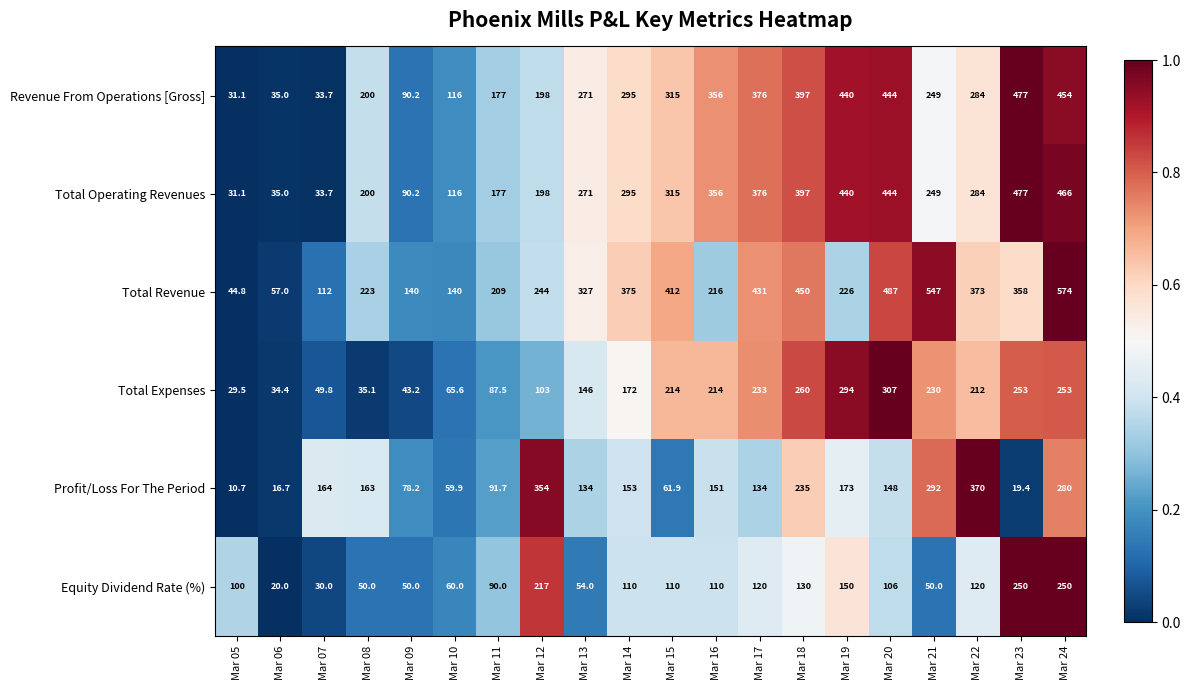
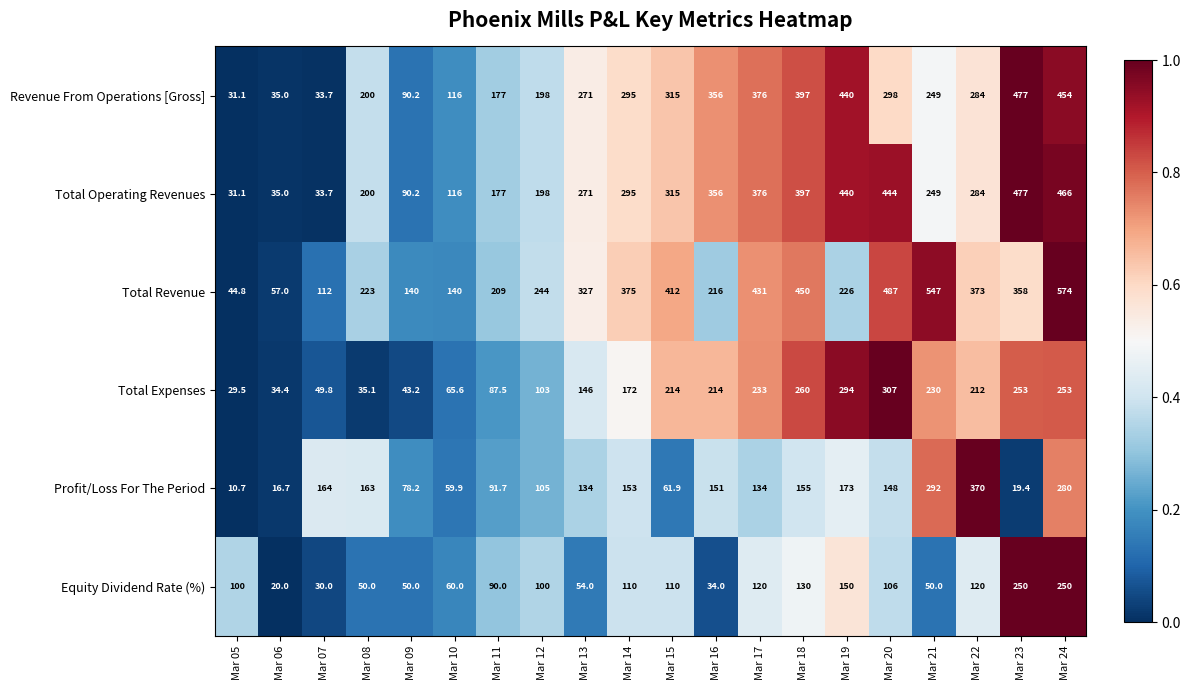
  {
    "Revenue From Operations [Gross]": {
      "Mar 05": 31.1,
      "Mar 06": 35.0,
      "Mar 07": 33.7,
      "Mar 08": 200,
      "Mar 09": 90.2,
      "Mar 10": 116,
      "Mar 11": 177,
      "Mar 12": 198,
      "Mar 13": 271,
      "Mar 14": 295,
      "Mar 15": 315,
      "Mar 16": 356,
      "Mar 17": 376,
      "Mar 18": 397,
      "Mar 19": 440,
-     "Mar 20": 444,
+     "Mar 20": 298,
      "Mar 21": 249,
      "Mar 22": 284,
      "Mar 23": 477,
      "Mar 24": 454
    },
    "Total Operating Revenues": {
      "Mar 05": 31.1,
      "Mar 06": 35.0,
      "Mar 07": 33.7,
      "Mar 08": 200,
      "Mar 09": 90.2,
      "Mar 10": 116,
      "Mar 11": 177,
      "Mar 12": 198,
      "Mar 13": 271,
      "Mar 14": 295,
      "Mar 15": 315,
      "Mar 16": 356,
      "Mar 17": 376,
      "Mar 18": 397,
      "Mar 19": 440,
      "Mar 20": 444,
      "Mar 21": 249,
      "Mar 22": 284,
      "Mar 23": 477,
      "Mar 24": 466
    },
    "Total Revenue": {
      "Mar 05": 44.8,
      "Mar 06": 57.0,
      "Mar 07": 112,
      "Mar 08": 223,
      "Mar 09": 140,
      "Mar 10": 140,
      "Mar 11": 209,
      "Mar 12": 244,
      "Mar 13": 327,
      "Mar 14": 375,
      "Mar 15": 412,
      "Mar 16": 216,
      "Mar 17": 431,
      "Mar 18": 450,
      "Mar 19": 226,
      "Mar 20": 487,
      "Mar 21": 547,
      "Mar 22": 373,
      "Mar 23": 358,
      "Mar 24": 574
    },
    "Total Expenses": {
      "Mar 05": 29.5,
      "Mar 06": 34.4,
      "Mar 07": 49.8,
      "Mar 08": 35.1,
      "Mar 09": 43.2,
      "Mar 10": 65.6,
      "Mar 11": 87.5,
      "Mar 12": 103,
      "Mar 13": 146,
      "Mar 14": 172,
      "Mar 15": 214,
      "Mar 16": 214,
      "Mar 17": 233,
      "Mar 18": 260,
      "Mar 19": 294,
      "Mar 20": 307,
      "Mar 21": 230,
      "Mar 22": 212,
      "Mar 23": 253,
      "Mar 24": 253
    },
    "Profit/Loss For The Period": {
      "Mar 05": 10.7,
      "Mar 06": 16.7,
      "Mar 07": 164,
      "Mar 08": 163,
      "Mar 09": 78.2,
      "Mar 10": 59.9,
      "Mar 11": 91.7,
-     "Mar 12": 354,
+     "Mar 12": 105,
      "Mar 13": 134,
      "Mar 14": 153,
      "Mar 15": 61.9,
      "Mar 16": 151,
      "Mar 17": 134,
-     "Mar 18": 235,
+     "Mar 18": 155,
      "Mar 19": 173,
      "Mar 20": 148,
      "Mar 21": 292,
      "Mar 22": 370,
      "Mar 23": 19.4,
      "Mar 24": 280
    },
    "Equity Dividend Rate (%)": {
      "Mar 05": 100,
      "Mar 06": 20.0,
      "Mar 07": 30.0,
      "Mar 08": 50.0,
      "Mar 09": 50.0,
      "Mar 10": 60.0,
      "Mar 11": 90.0,
-     "Mar 12": 217,
+     "Mar 12": 100,
      "Mar 13": 54.0,
      "Mar 14": 110,
      "Mar 15": 110,
-     "Mar 16": 110,
+     "Mar 16": 34.0,
      "Mar 17": 120,
      "Mar 18": 130,
      "Mar 19": 150,
      "Mar 20": 106,
      "Mar 21": 50.0,
      "Mar 22": 120,
      "Mar 23": 250,
      "Mar 24": 250
    }
  }
